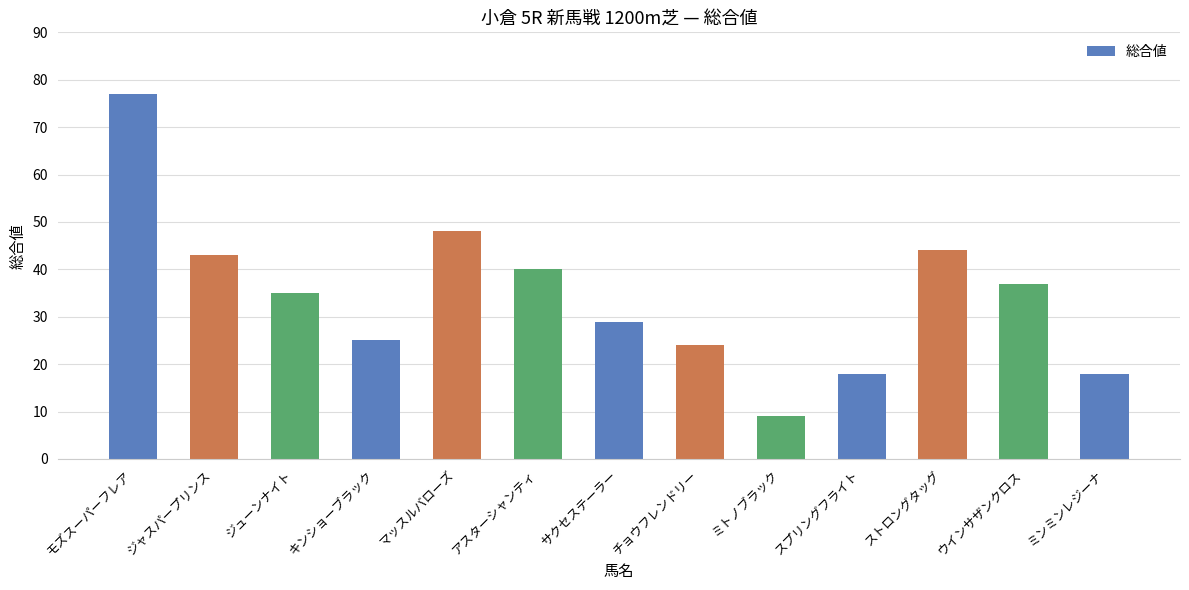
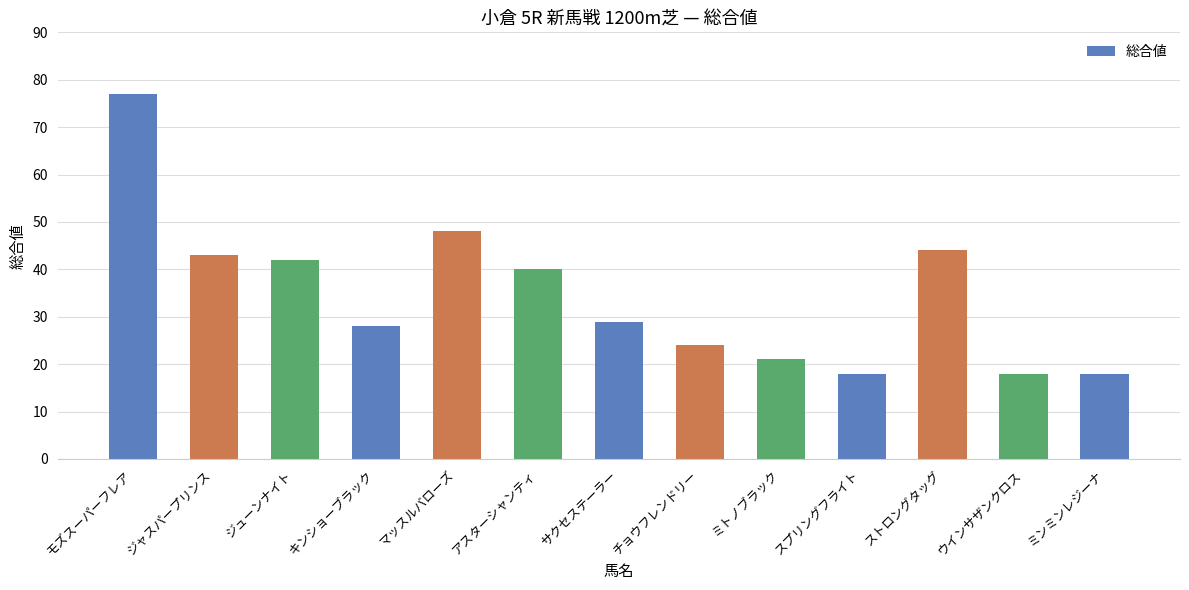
  {
    "モズスーパーフレア": 77,
    "ジャスパープリンス": 43,
-   "ジューンナイト": 35,
-   "キンショーブラック": 25,
+   "ジューンナイト": 42,
+   "キンショーブラック": 28,
    "マッスルバローズ": 48,
    "アスターシャンティ": 40,
    "サクセステーラー": 29,
    "チョウフレンドリー": 24,
-   "ミトノブラック": 9,
+   "ミトノブラック": 21,
    "スプリングフライト": 18,
    "ストロングタッグ": 44,
-   "ウインサザンクロス": 37,
+   "ウインサザンクロス": 18,
    "ミンミンレジーナ": 18
  }
